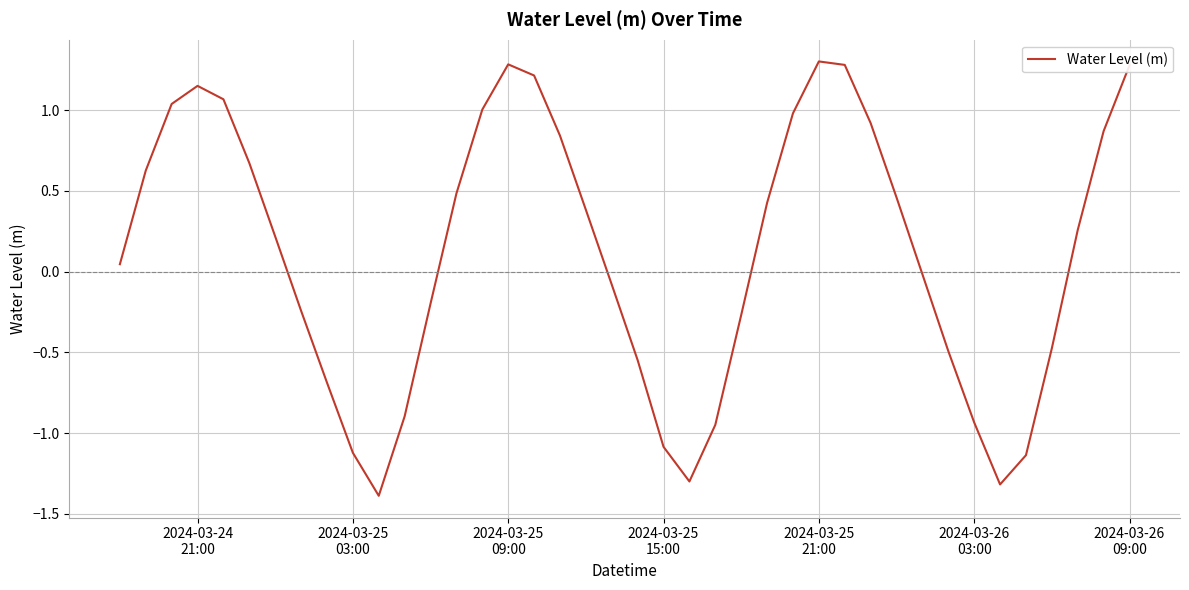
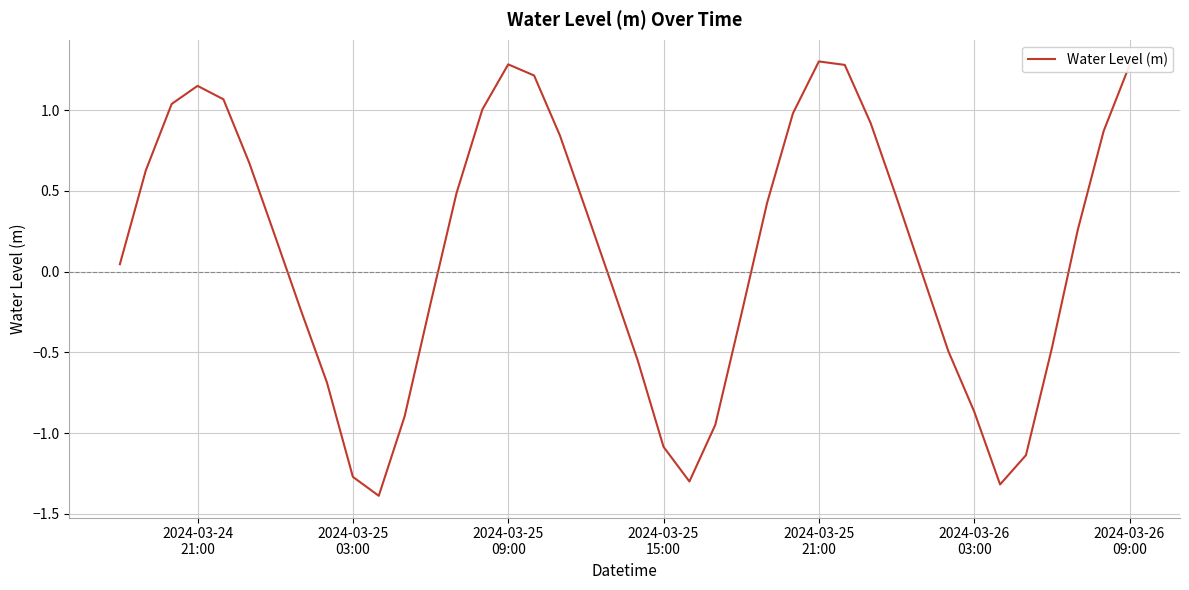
  {
    "2024-03-24 21:00": 1.15,
-   "2024-03-25 03:00": -1.12,
+   "2024-03-25 03:00": -1.27,
    "2024-03-25 09:00": 1.28,
    "2024-03-25 15:00": -1.08,
    "2024-03-25 21:00": 1.30,
-   "2024-03-26 03:00": -0.93
+   "2024-03-26 03:00": -0.87
  }
